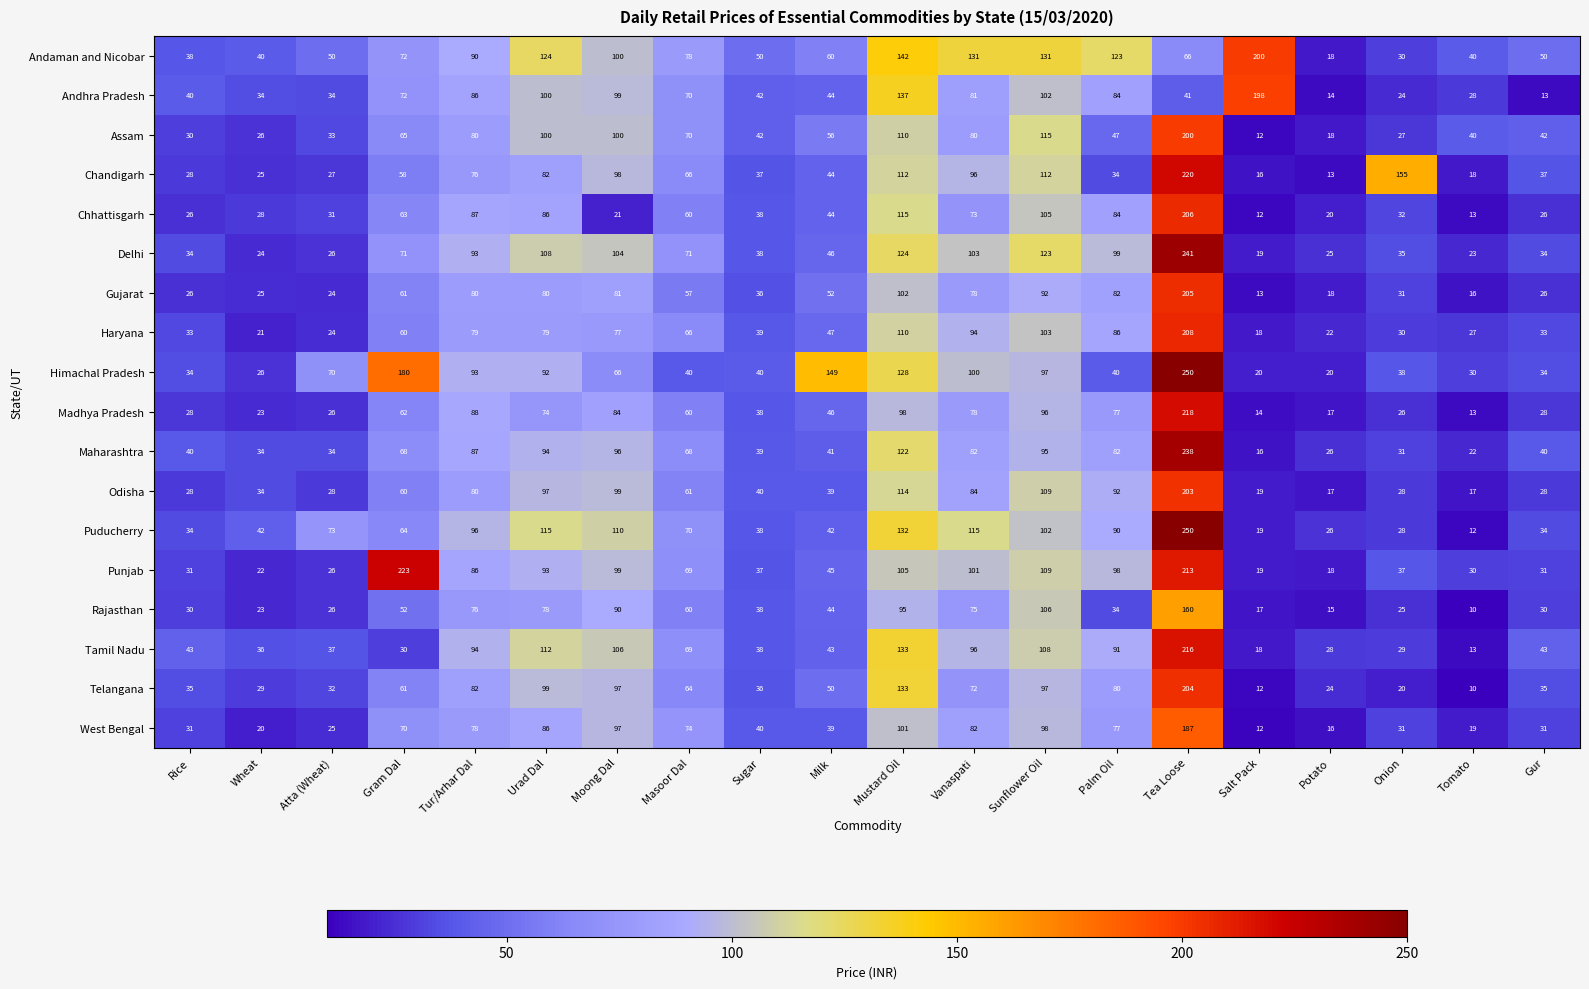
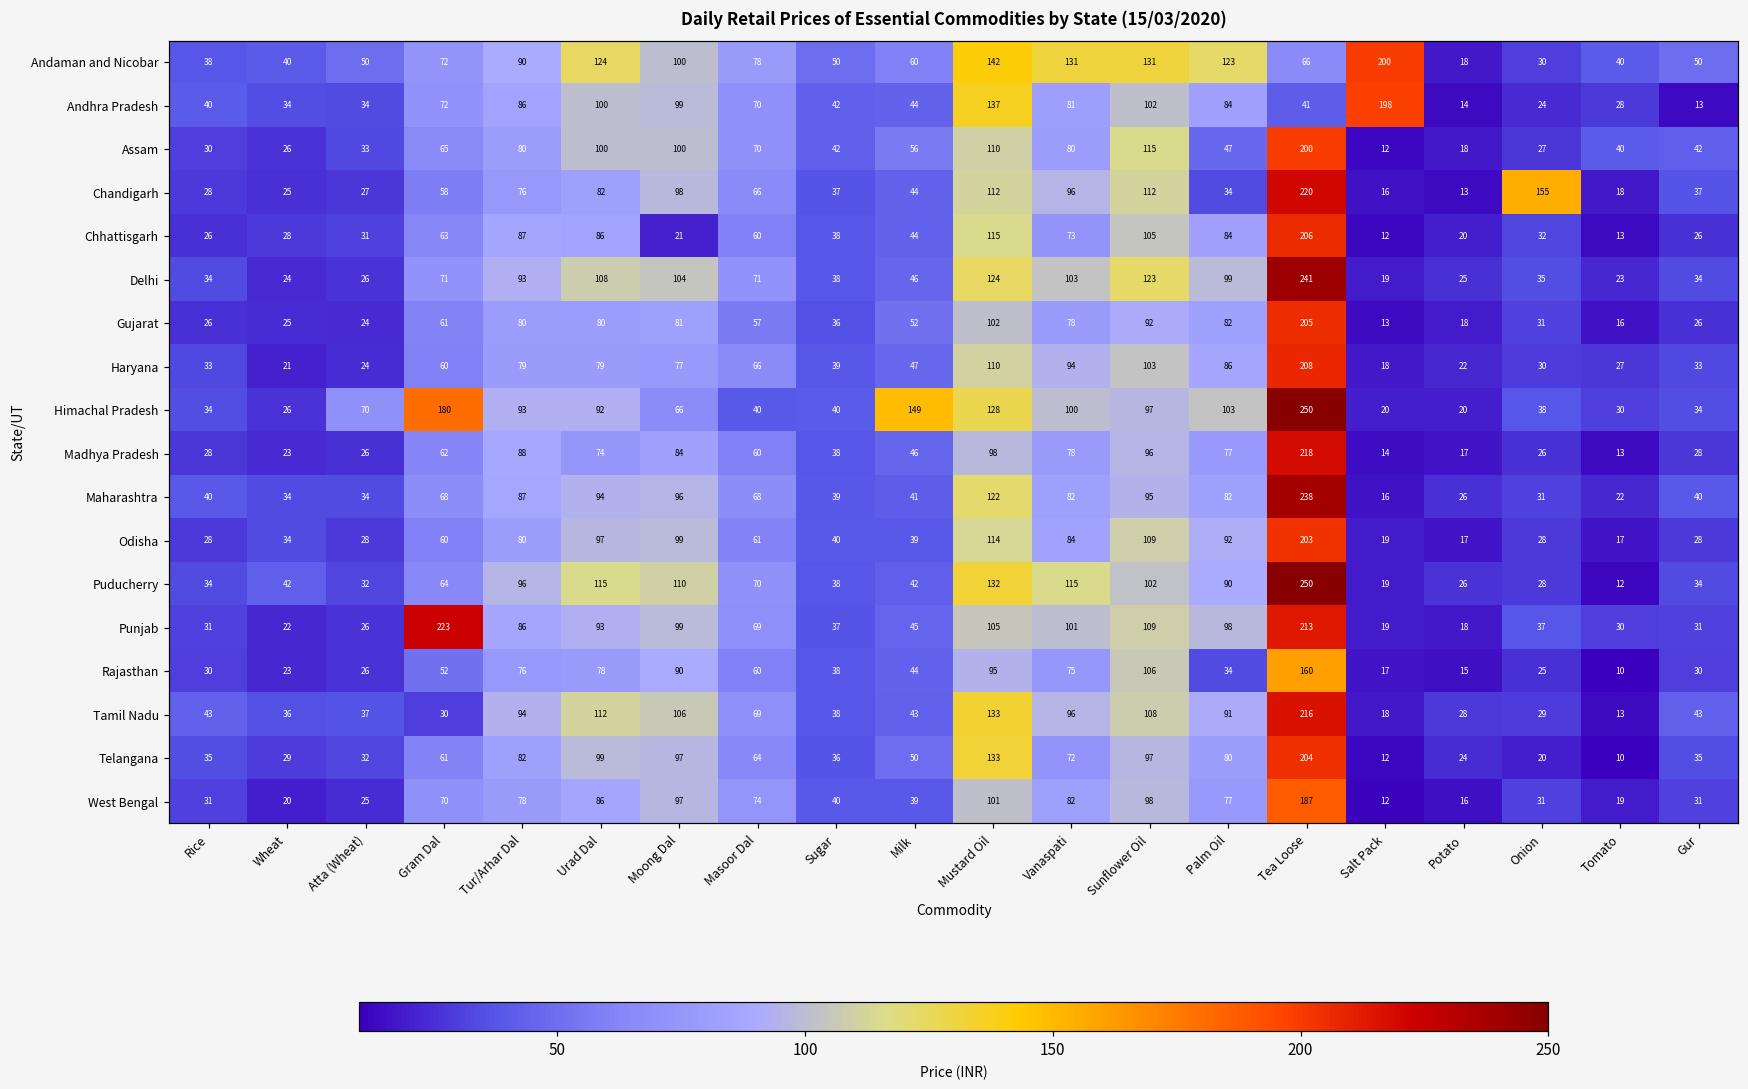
  {
    "Himachal Pradesh": {
      "Rice": 34,
      "Wheat": 26,
      "Atta (Wheat)": 70,
      "Gram Dal": 180,
      "Tur/Arhar Dal": 93,
      "Urad Dal": 92,
      "Moong Dal": 66,
      "Masoor Dal": 40,
      "Sugar": 40,
      "Milk": 149,
      "Mustard Oil": 128,
      "Vanaspati": 100,
      "Sunflower Oil": 97,
-     "Palm Oil": 40,
+     "Palm Oil": 103,
      "Tea Loose": 250,
      "Salt Pack": 20,
      "Potato": 20,
      "Onion": 38,
      "Tomato": 30,
      "Gur": 34
    },
    "Puducherry": {
      "Rice": 34,
      "Wheat": 42,
-     "Atta (Wheat)": 73,
+     "Atta (Wheat)": 32,
      "Gram Dal": 64,
      "Tur/Arhar Dal": 96,
      "Urad Dal": 115,
      "Moong Dal": 110,
      "Masoor Dal": 70,
      "Sugar": 38,
      "Milk": 42,
      "Mustard Oil": 132,
      "Vanaspati": 115,
      "Sunflower Oil": 102,
      "Palm Oil": 90,
      "Tea Loose": 250,
      "Salt Pack": 19,
      "Potato": 26,
      "Onion": 28,
      "Tomato": 12,
      "Gur": 34
    }
  }
